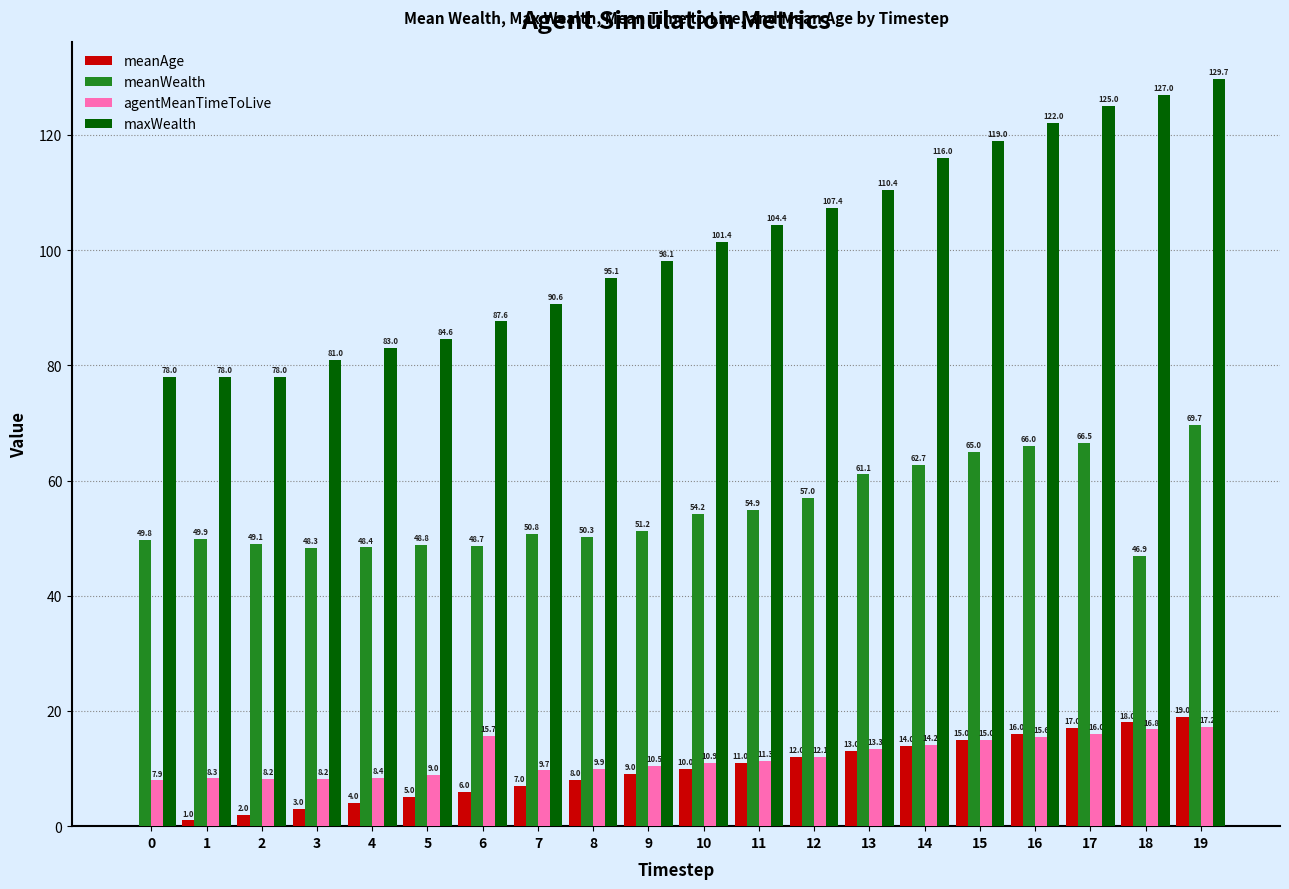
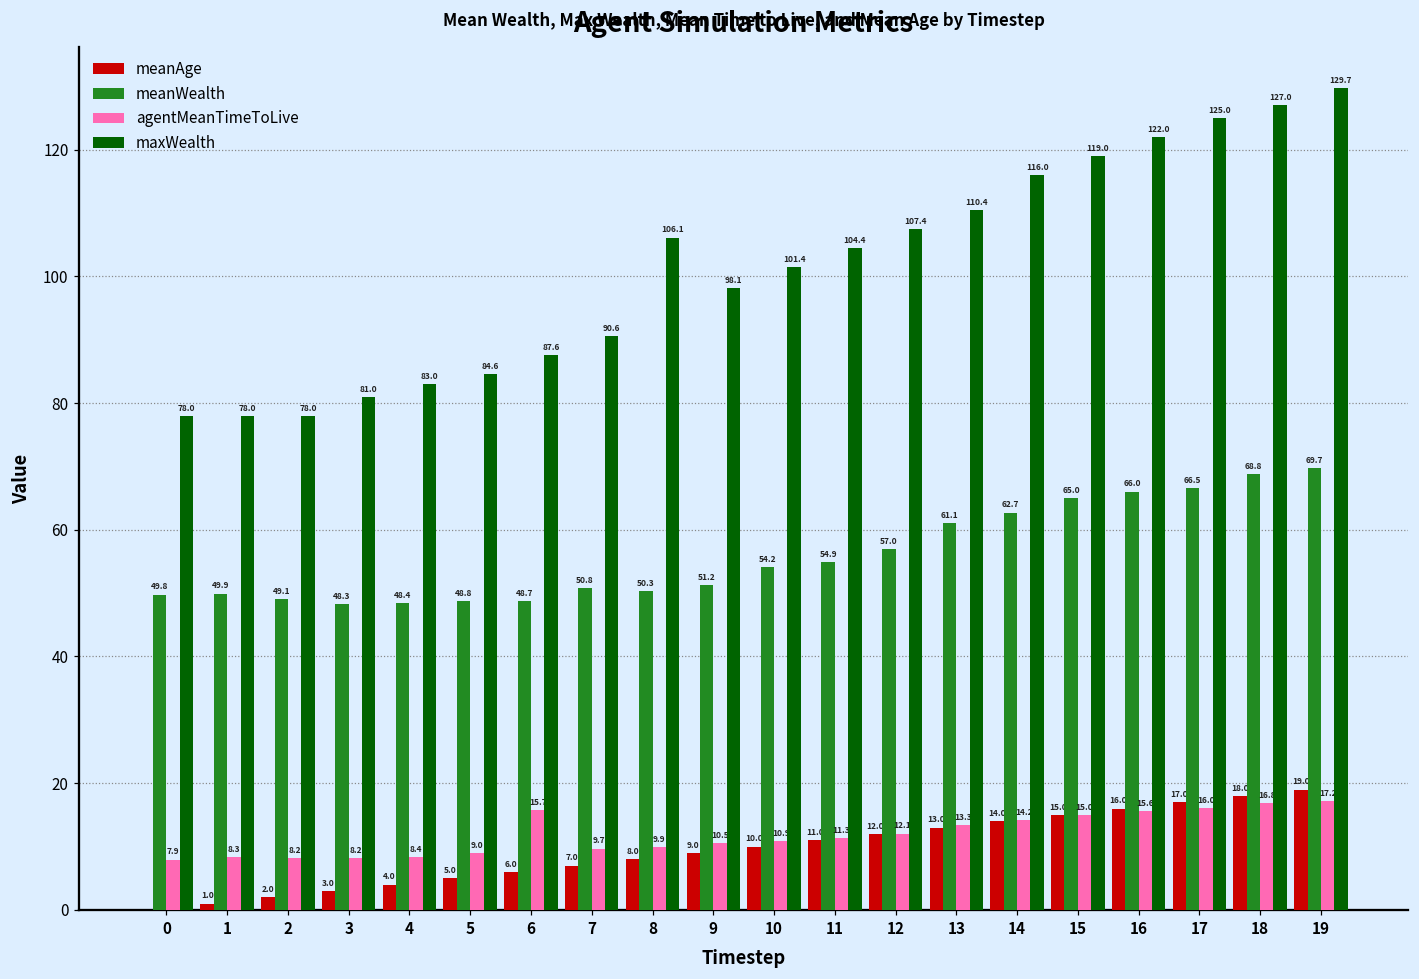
  {
    "meanAge": {
      "1": 1.0,
      "2": 2.0,
      "3": 3.0,
      "4": 4.0,
      "5": 5.0,
      "6": 6.0,
      "7": 7.0,
      "8": 8.0,
      "9": 9.0,
      "10": 10.0,
      "11": 11.0,
      "12": 12.0,
      "13": 13.0,
      "14": 14.0,
      "15": 15.0,
      "16": 16.0,
      "17": 17.0,
      "18": 18.0,
      "19": 19.0
    },
    "meanWealth": {
      "0": 49.8,
      "1": 49.9,
      "2": 49.1,
      "3": 48.3,
      "4": 48.4,
      "5": 48.8,
      "6": 48.7,
      "7": 50.8,
      "8": 50.3,
      "9": 51.2,
      "10": 54.2,
      "11": 54.9,
      "12": 57.0,
      "13": 61.1,
      "14": 62.7,
      "15": 65.0,
      "16": 66.0,
      "17": 66.5,
-     "18": 46.9,
+     "18": 68.8,
      "19": 69.7
    },
    "agentMeanTimeToLive": {
      "0": 7.9,
      "1": 8.3,
      "2": 8.2,
      "3": 8.2,
      "4": 8.4,
      "5": 9.0,
      "6": 15.7,
      "7": 9.7,
      "8": 9.9,
      "9": 10.5,
      "10": 10.9,
      "11": 11.3,
      "12": 12.1,
      "13": 13.3,
      "14": 14.2,
      "15": 15.0,
      "16": 15.6,
      "17": 16.0,
      "18": 16.8,
      "19": 17.2
    },
    "maxWealth": {
      "0": 78.0,
      "1": 78.0,
      "2": 78.0,
      "3": 81.0,
      "4": 83.0,
      "5": 84.6,
      "6": 87.6,
      "7": 90.6,
-     "8": 95.1,
+     "8": 106.1,
      "9": 98.1,
      "10": 101.4,
      "11": 104.4,
      "12": 107.4,
      "13": 110.4,
      "14": 116.0,
      "15": 119.0,
      "16": 122.0,
      "17": 125.0,
      "18": 127.0,
      "19": 129.7
    }
  }
